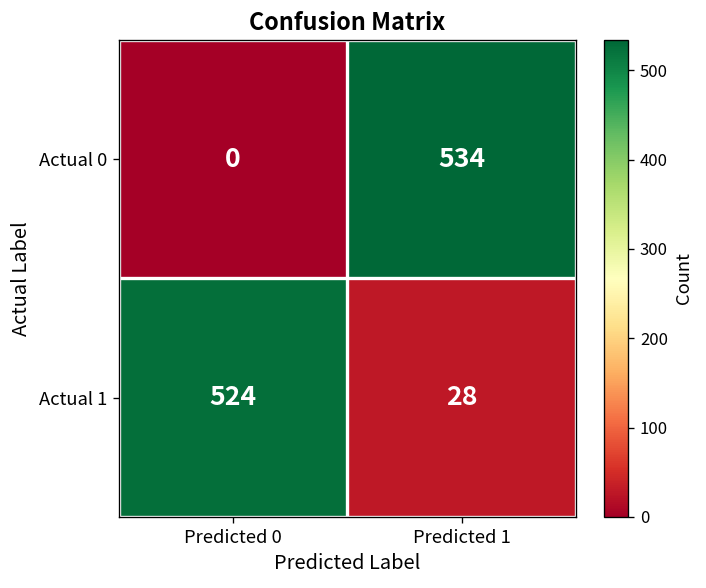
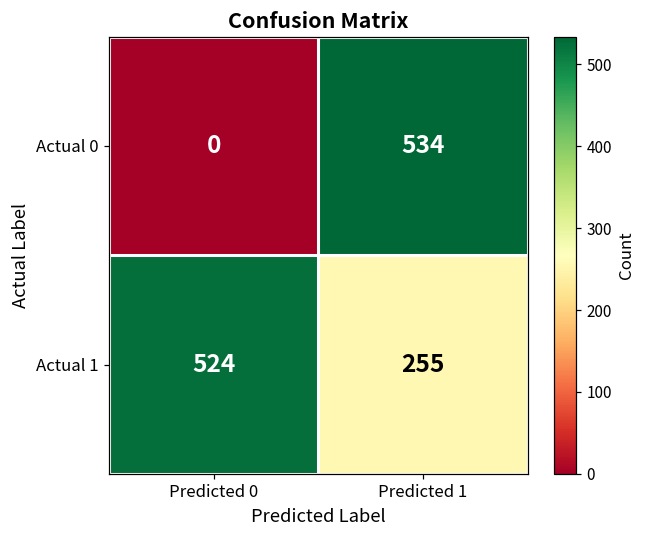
  {
    "Actual 0": {
      "Predicted 0": 0,
      "Predicted 1": 534
    },
    "Actual 1": {
      "Predicted 0": 524,
-     "Predicted 1": 28
+     "Predicted 1": 255
    }
  }
